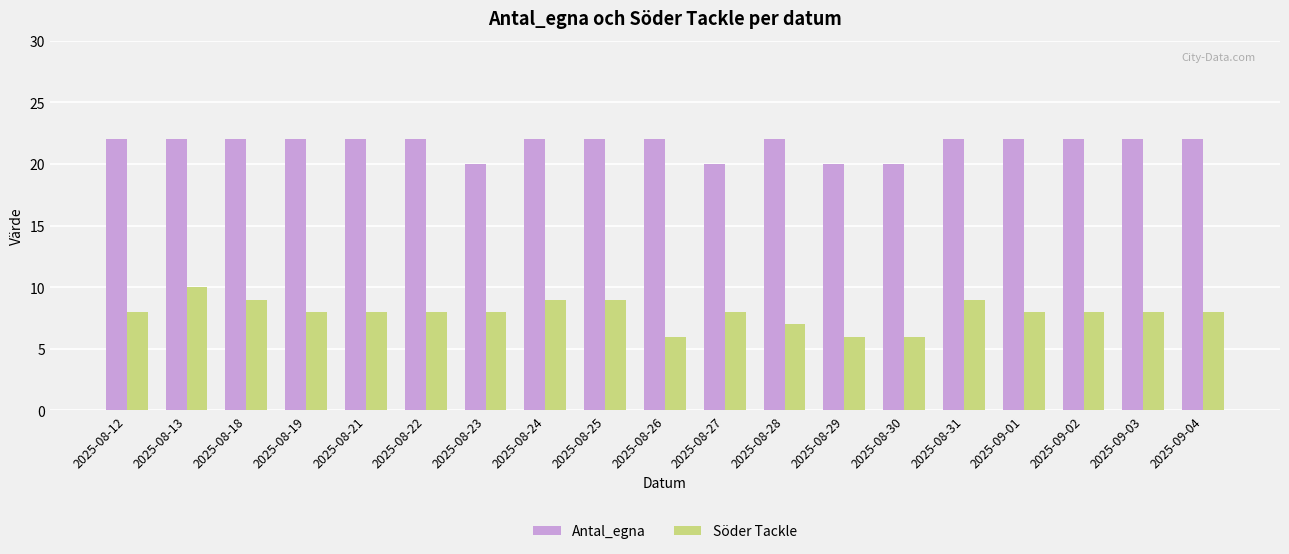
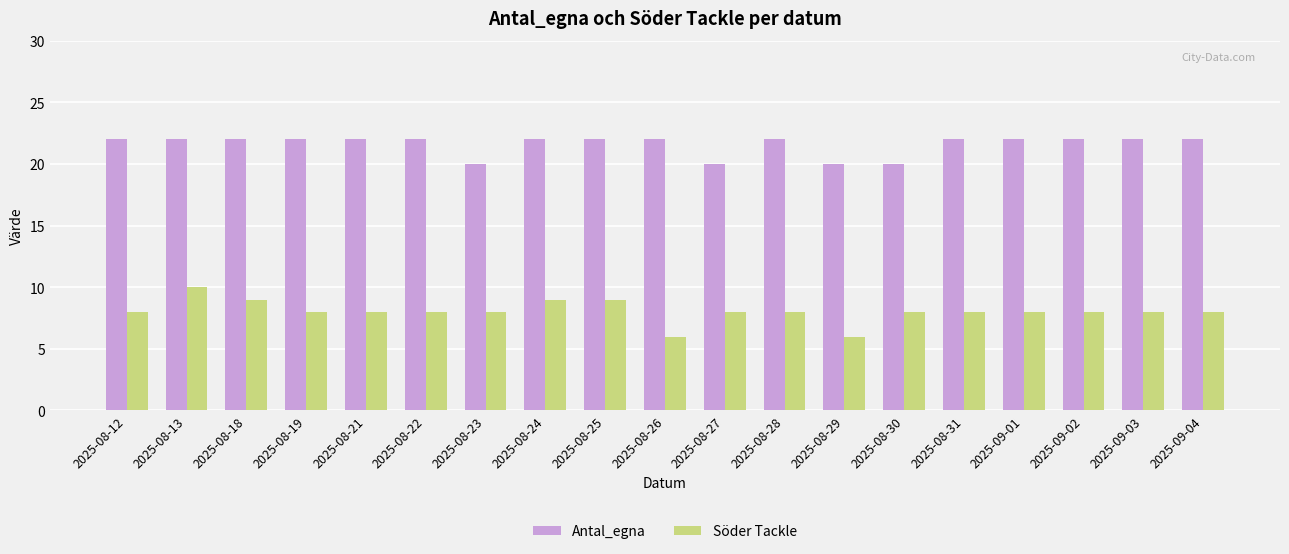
  {
    "Antal_egna": {
      "2025-08-12": 22,
      "2025-08-13": 22,
      "2025-08-18": 22,
      "2025-08-19": 22,
      "2025-08-21": 22,
      "2025-08-22": 22,
      "2025-08-23": 20,
      "2025-08-24": 22,
      "2025-08-25": 22,
      "2025-08-26": 22,
      "2025-08-27": 20,
      "2025-08-28": 22,
      "2025-08-29": 20,
      "2025-08-30": 20,
      "2025-08-31": 22,
      "2025-09-01": 22,
      "2025-09-02": 22,
      "2025-09-03": 22,
      "2025-09-04": 22
    },
    "Söder Tackle": {
      "2025-08-12": 8,
      "2025-08-13": 10,
      "2025-08-18": 9,
      "2025-08-19": 8,
      "2025-08-21": 8,
      "2025-08-22": 8,
      "2025-08-23": 8,
      "2025-08-24": 9,
      "2025-08-25": 9,
      "2025-08-26": 6,
      "2025-08-27": 8,
-     "2025-08-28": 7,
+     "2025-08-28": 8,
      "2025-08-29": 6,
-     "2025-08-30": 6,
-     "2025-08-31": 9,
+     "2025-08-30": 8,
+     "2025-08-31": 8,
      "2025-09-01": 8,
      "2025-09-02": 8,
      "2025-09-03": 8,
      "2025-09-04": 8
    }
  }
